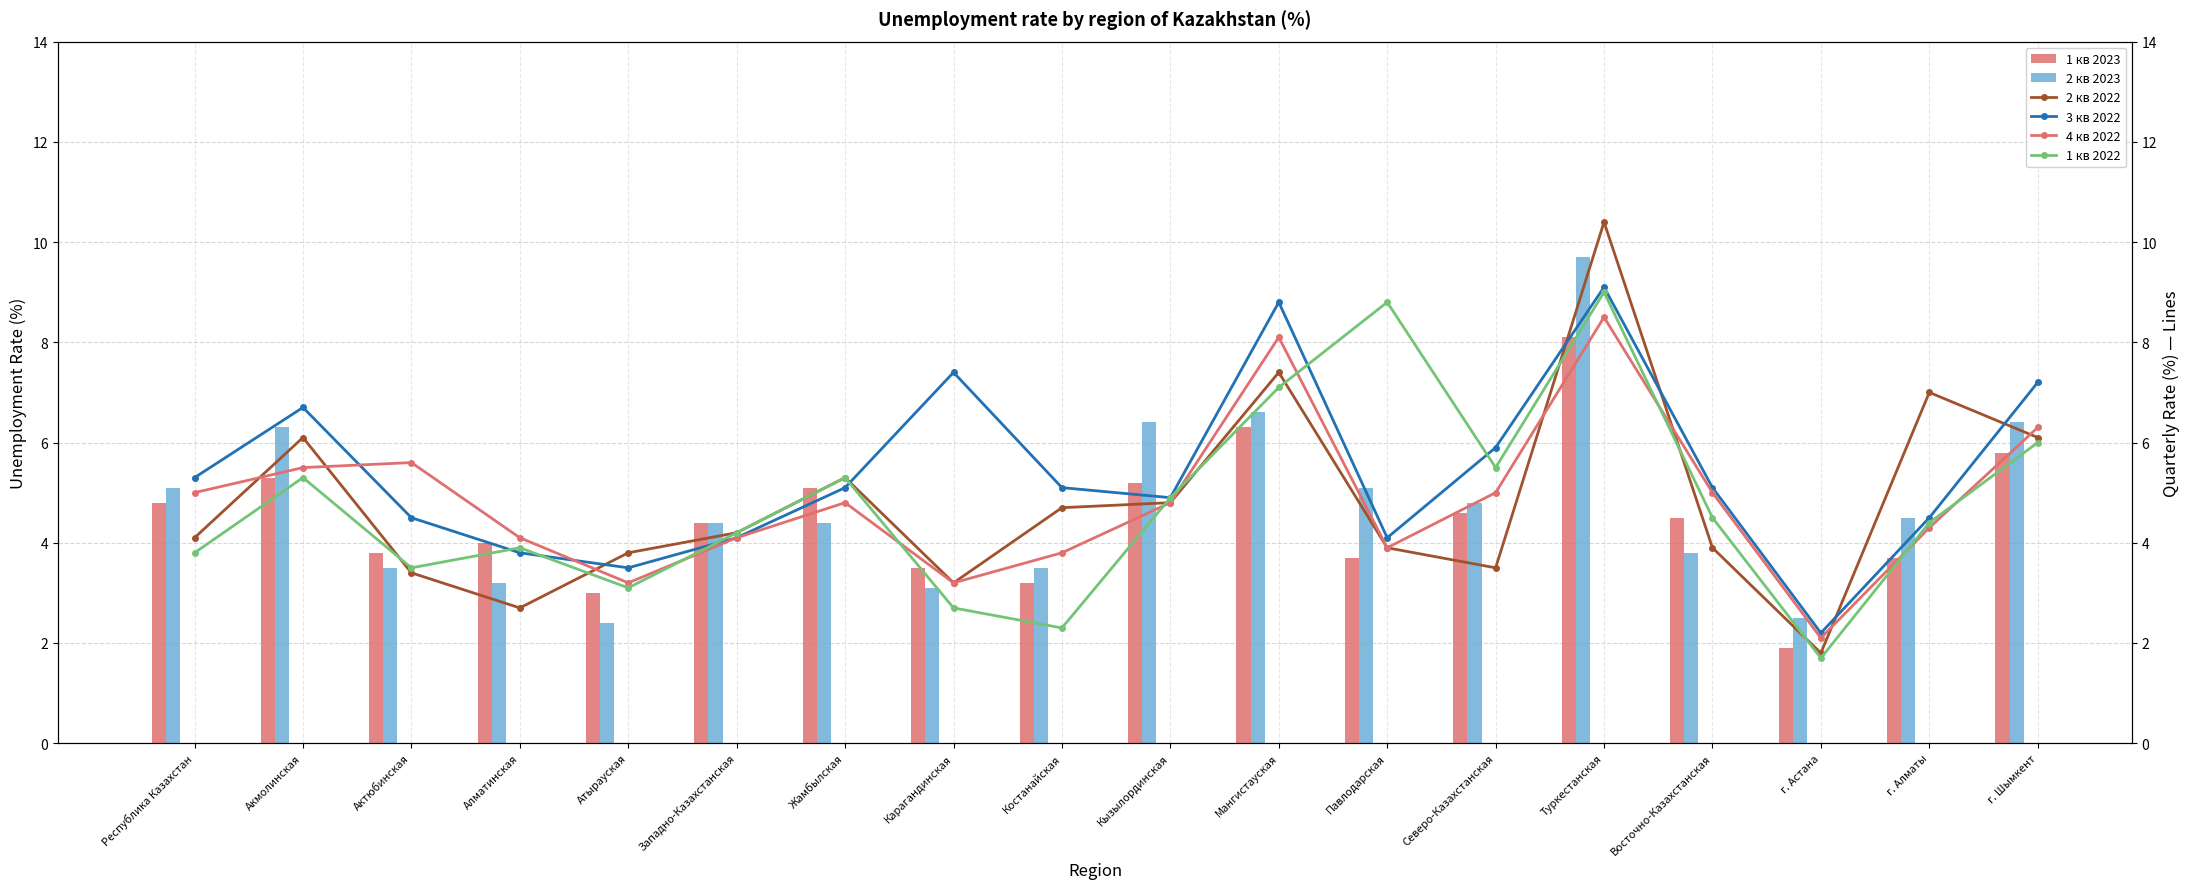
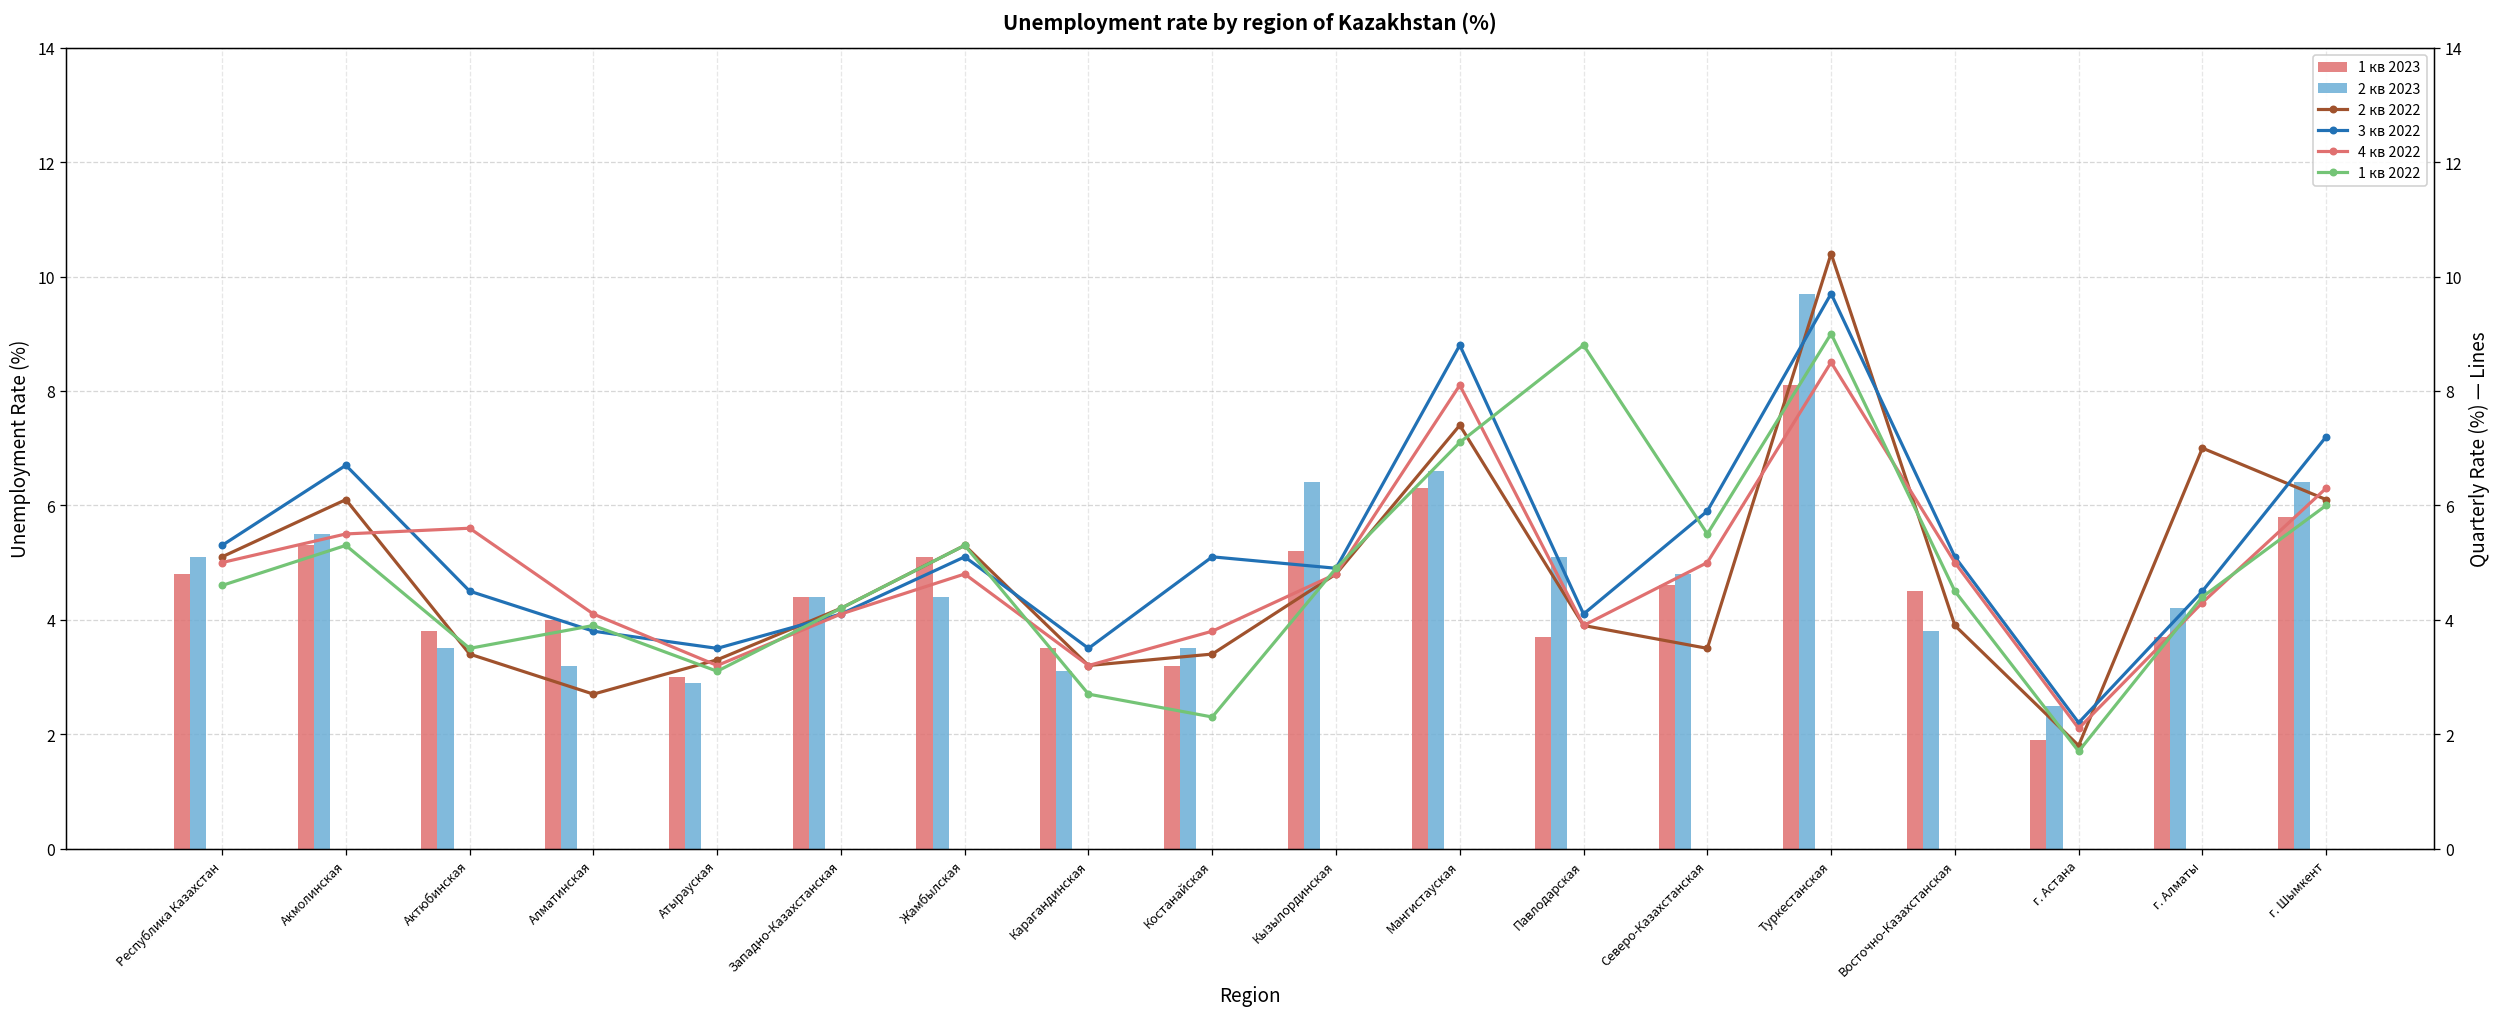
  {
    "2 кв 2023": {
      "Республика Казахстан": 5.1,
-     "Акмолинская": 6.3,
+     "Акмолинская": 5.5,
      "Актюбинская": 3.5,
      "Алматинская": 3.2,
-     "Атырауская": 2.4,
+     "Атырауская": 2.9,
      "Западно-Казахстанская": 4.4,
      "Жамбылская": 4.4,
      "Карагандинская": 3.1,
      "Костанайская": 3.5,
      "Кызылординская": 6.4,
      "Мангистауская": 6.6,
      "Павлодарская": 5.1,
      "Северо-Казахстанская": 4.8,
      "Туркестанская": 9.7,
      "Восточно-Казахстанская": 3.8,
      "г. Астана": 2.5,
-     "г. Алматы": 4.5,
+     "г. Алматы": 4.2,
      "г. Шымкент": 6.4
    },
    "2 кв 2022": {
-     "Республика Казахстан": 4.1,
+     "Республика Казахстан": 5.1,
      "Акмолинская": 6.1,
      "Актюбинская": 3.4,
      "Алматинская": 2.7,
-     "Атырауская": 3.8,
-     "Костанайская": 4.7,
+     "Атырауская": 3.3,
+     "Костанайская": 3.4,
      "Мангистауская": 7.4,
      "Северо-Казахстанская": 3.5,
      "Туркестанская": 10.4,
      "Восточно-Казахстанская": 3.9,
      "г. Астана": 1.8,
      "г. Алматы": 7.0,
      "г. Шымкент": 6.1
    },
    "3 кв 2022": {
      "Республика Казахстан": 5.3,
      "Акмолинская": 6.7,
      "Актюбинская": 4.5,
      "Алматинская": 3.8,
      "Атырауская": 3.5,
      "Жамбылская": 5.1,
-     "Карагандинская": 7.4,
+     "Карагандинская": 3.5,
      "Костанайская": 5.1,
      "Мангистауская": 8.8,
      "Павлодарская": 4.1,
      "Северо-Казахстанская": 5.9,
-     "Туркестанская": 9.1,
+     "Туркестанская": 9.7,
      "Восточно-Казахстанская": 5.1,
      "г. Астана": 2.2,
      "г. Алматы": 4.5,
      "г. Шымкент": 7.2
    },
    "1 кв 2022": {
-     "Республика Казахстан": 3.8,
+     "Республика Казахстан": 4.6,
      "Акмолинская": 5.3,
      "Актюбинская": 3.5,
      "Алматинская": 3.9,
      "Атырауская": 3.1,
      "Карагандинская": 2.7,
      "Костанайская": 2.3,
      "Мангистауская": 7.1,
      "Павлодарская": 8.8,
      "Северо-Казахстанская": 5.5,
      "Туркестанская": 9.0,
      "Восточно-Казахстанская": 4.5,
      "г. Астана": 1.7,
      "г. Алматы": 4.4,
      "г. Шымкент": 6.0
    }
  }
